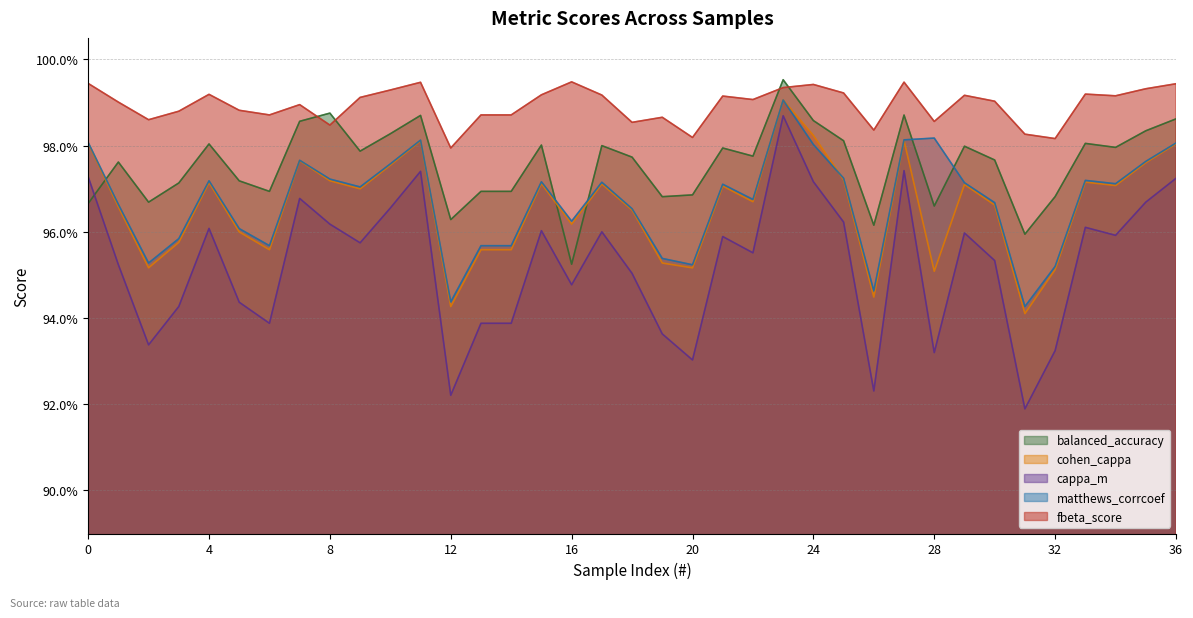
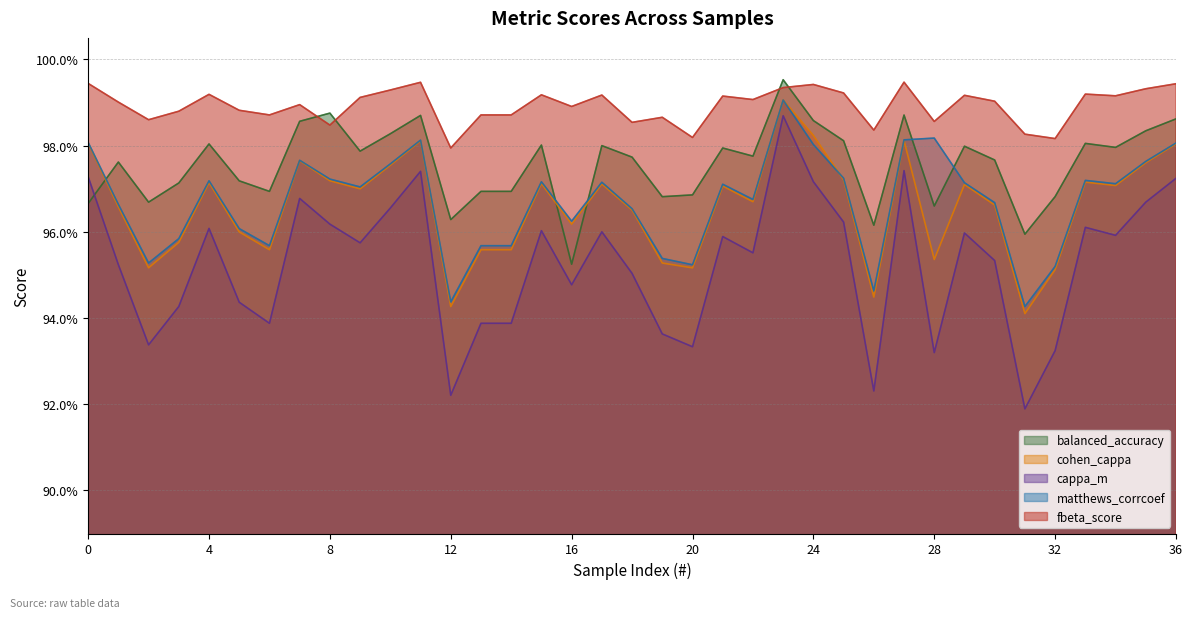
  {
    "balanced_accuracy": {
      "0": "96.7%",
      "4": "98.0%",
      "8": "98.8%",
      "12": "96.3%",
      "16": "95.2%",
      "20": "96.9%",
      "24": "98.6%",
      "28": "96.6%",
      "32": "96.8%",
      "36": "98.6%"
    },
    "cohen_cappa": {
      "12": "94.3%",
      "16": "96.2%",
      "20": "95.2%",
      "24": "98.2%",
-     "28": "95.1%",
+     "28": "95.4%",
      "32": "95.1%"
    },
    "cappa_m": {
      "0": "97.3%",
      "4": "96.1%",
      "8": "96.2%",
      "12": "92.2%",
      "16": "94.8%",
-     "20": "93.0%",
+     "20": "93.3%",
      "24": "97.2%",
      "28": "93.2%",
      "32": "93.2%",
      "36": "97.2%"
    },
    "matthews_corrcoef": {
      "12": "94.4%",
      "16": "96.2%",
      "20": "95.2%",
      "24": "98.0%",
      "28": "98.2%",
      "32": "95.2%"
    },
    "fbeta_score": {
      "0": "99.4%",
      "4": "99.2%",
      "8": "98.5%",
      "12": "97.9%",
-     "16": "99.5%",
+     "16": "98.9%",
      "20": "98.2%",
      "24": "99.4%",
      "28": "98.6%",
      "32": "98.2%",
      "36": "99.4%"
    }
  }
